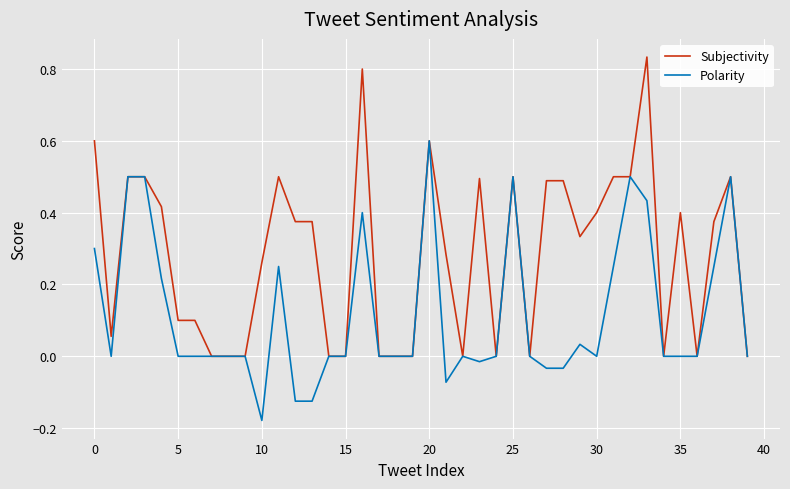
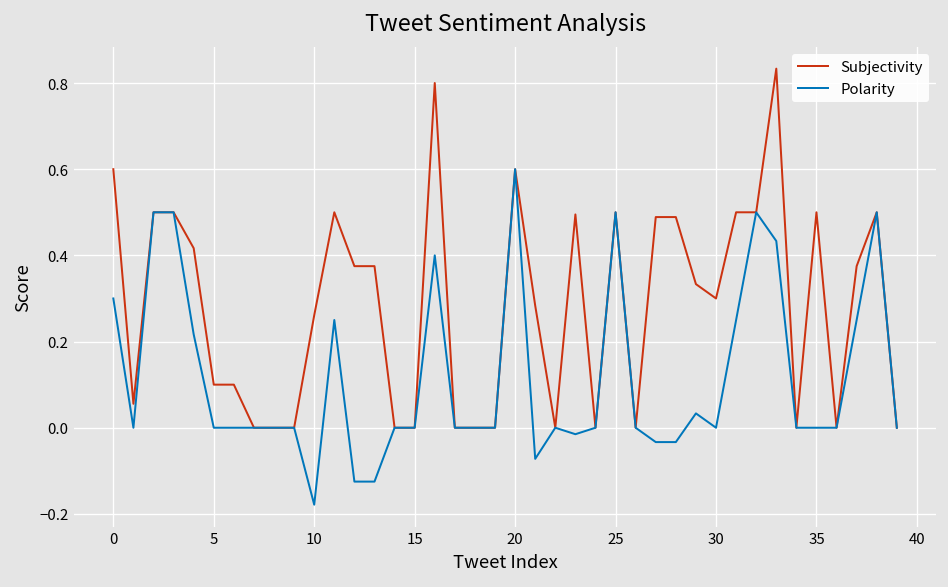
  {
    "Subjectivity": {
      "0": 0.6,
      "5": 0.1,
      "10": 0.26,
-     "30": 0.4,
-     "35": 0.4
+     "30": 0.3,
+     "35": 0.5
    },
    "Polarity": {
      "0": 0.3,
      "5": 0.0,
      "10": -0.18,
      "30": 0.0,
      "35": 0.0
    }
  }
